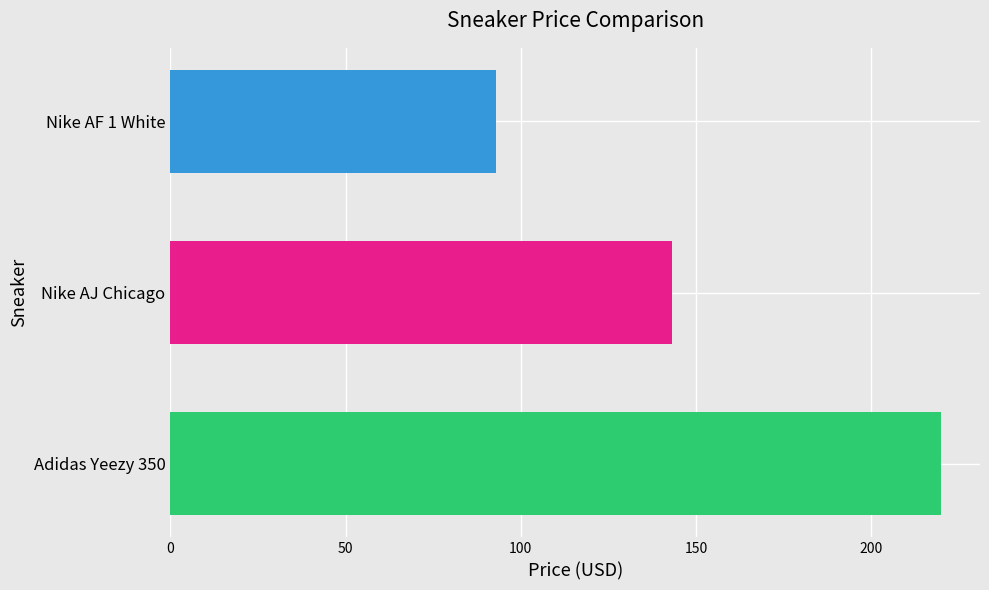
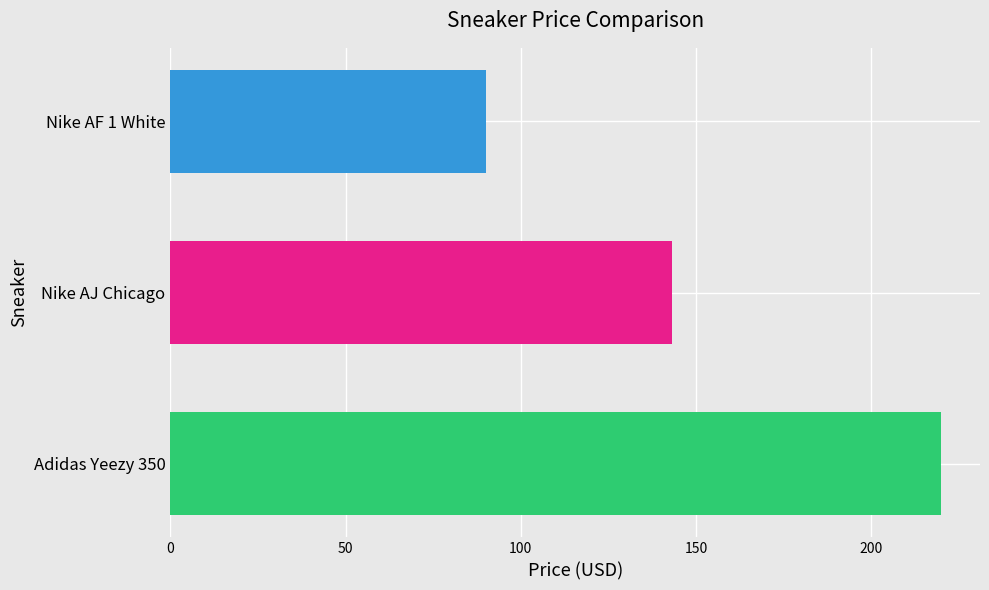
  {
-   "Nike AF 1 White": 93,
+   "Nike AF 1 White": 90,
    "Nike AJ Chicago": 143,
    "Adidas Yeezy 350": 220
  }
